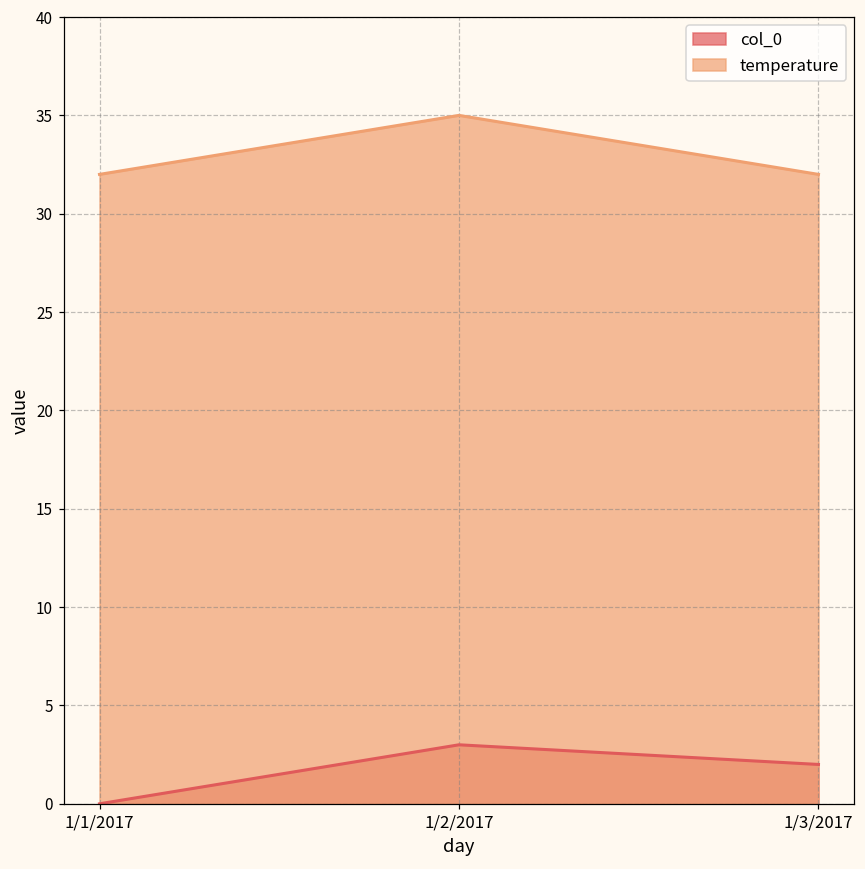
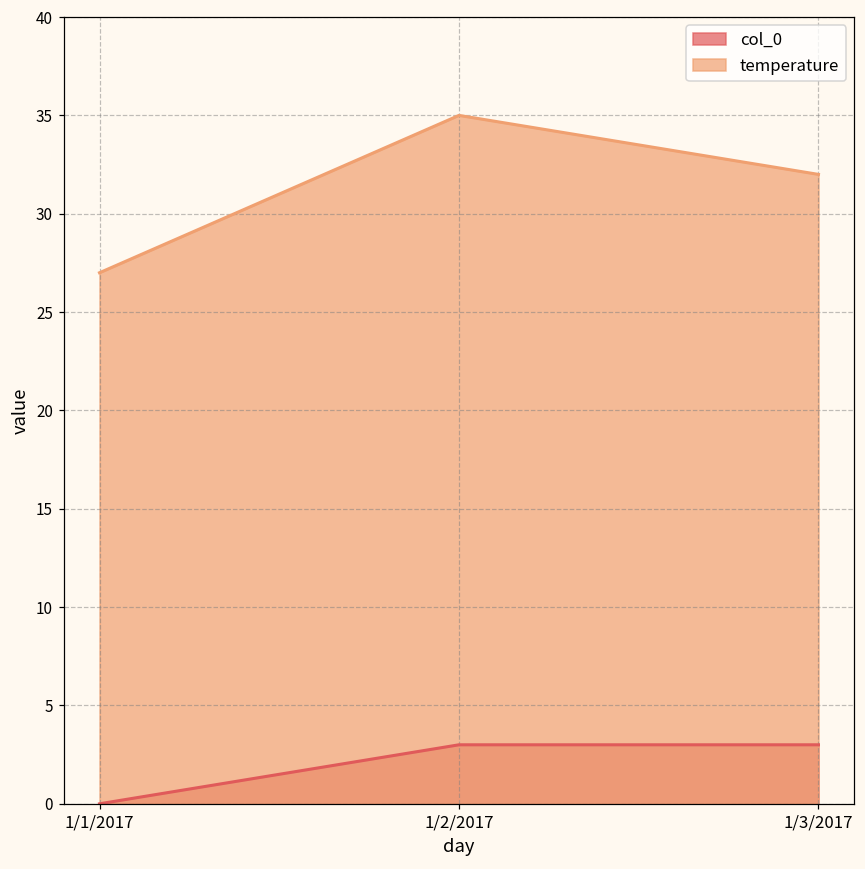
  {
    "col_0": {
      "1/1/2017": 0,
      "1/2/2017": 3,
-     "1/3/2017": 2
+     "1/3/2017": 3
    },
    "temperature": {
-     "1/1/2017": 32,
+     "1/1/2017": 27,
      "1/2/2017": 35,
      "1/3/2017": 32
    }
  }
